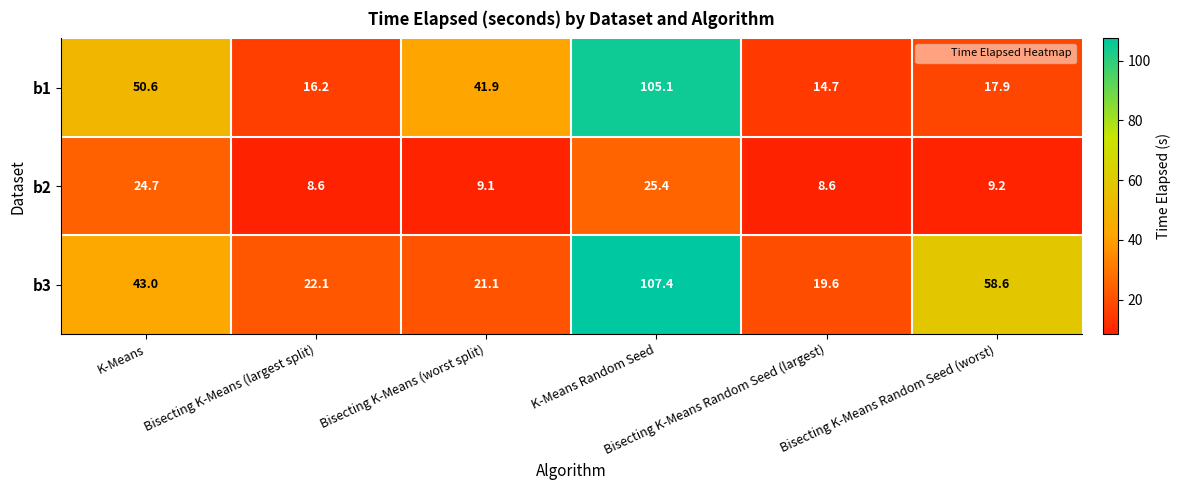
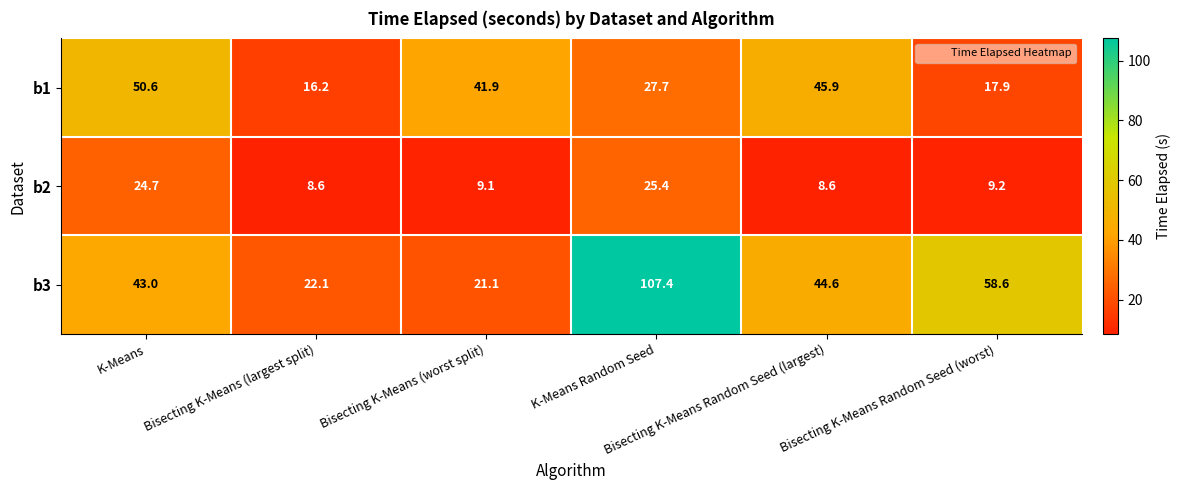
  {
    "b1": {
      "K-Means": 50.6,
      "Bisecting K-Means (largest split)": 16.2,
      "Bisecting K-Means (worst split)": 41.9,
-     "K-Means Random Seed": 105.1,
-     "Bisecting K-Means Random Seed (largest)": 14.7,
+     "K-Means Random Seed": 27.7,
+     "Bisecting K-Means Random Seed (largest)": 45.9,
      "Bisecting K-Means Random Seed (worst)": 17.9
    },
    "b2": {
      "K-Means": 24.7,
      "Bisecting K-Means (largest split)": 8.6,
      "Bisecting K-Means (worst split)": 9.1,
      "K-Means Random Seed": 25.4,
      "Bisecting K-Means Random Seed (largest)": 8.6,
      "Bisecting K-Means Random Seed (worst)": 9.2
    },
    "b3": {
      "K-Means": 43.0,
      "Bisecting K-Means (largest split)": 22.1,
      "Bisecting K-Means (worst split)": 21.1,
      "K-Means Random Seed": 107.4,
-     "Bisecting K-Means Random Seed (largest)": 19.6,
+     "Bisecting K-Means Random Seed (largest)": 44.6,
      "Bisecting K-Means Random Seed (worst)": 58.6
    }
  }
